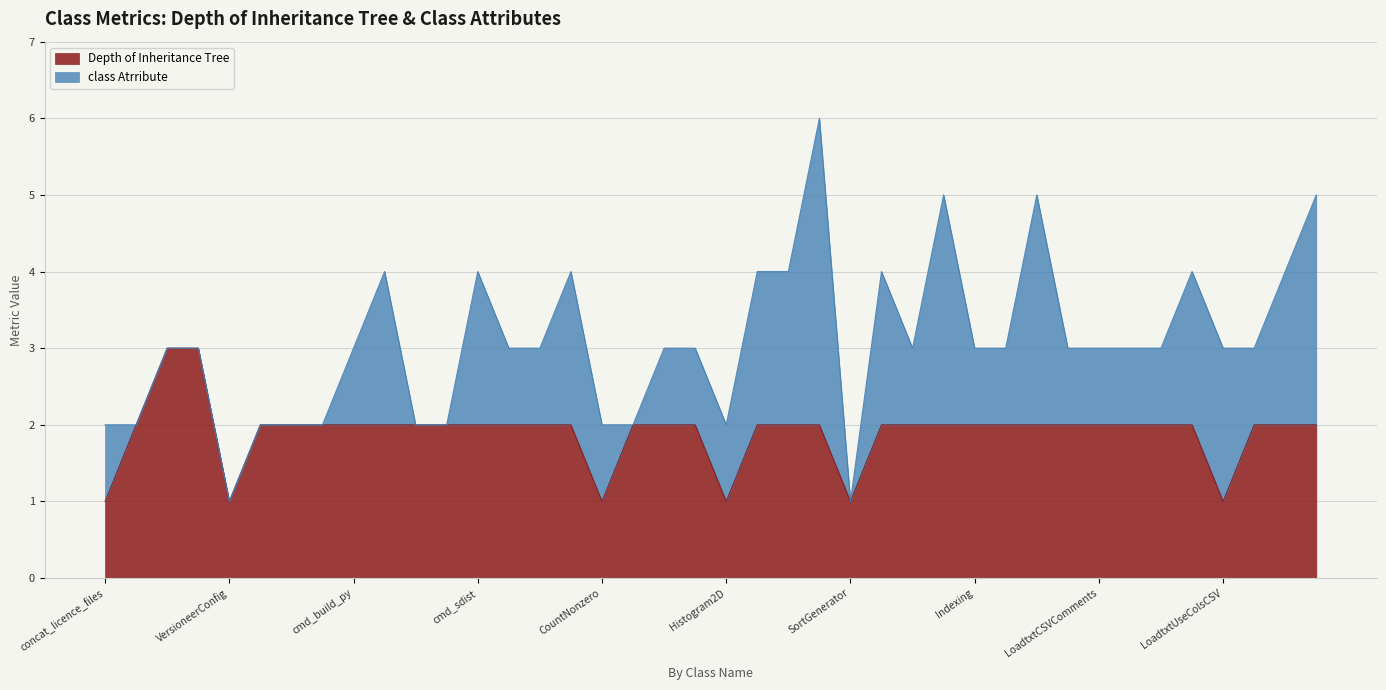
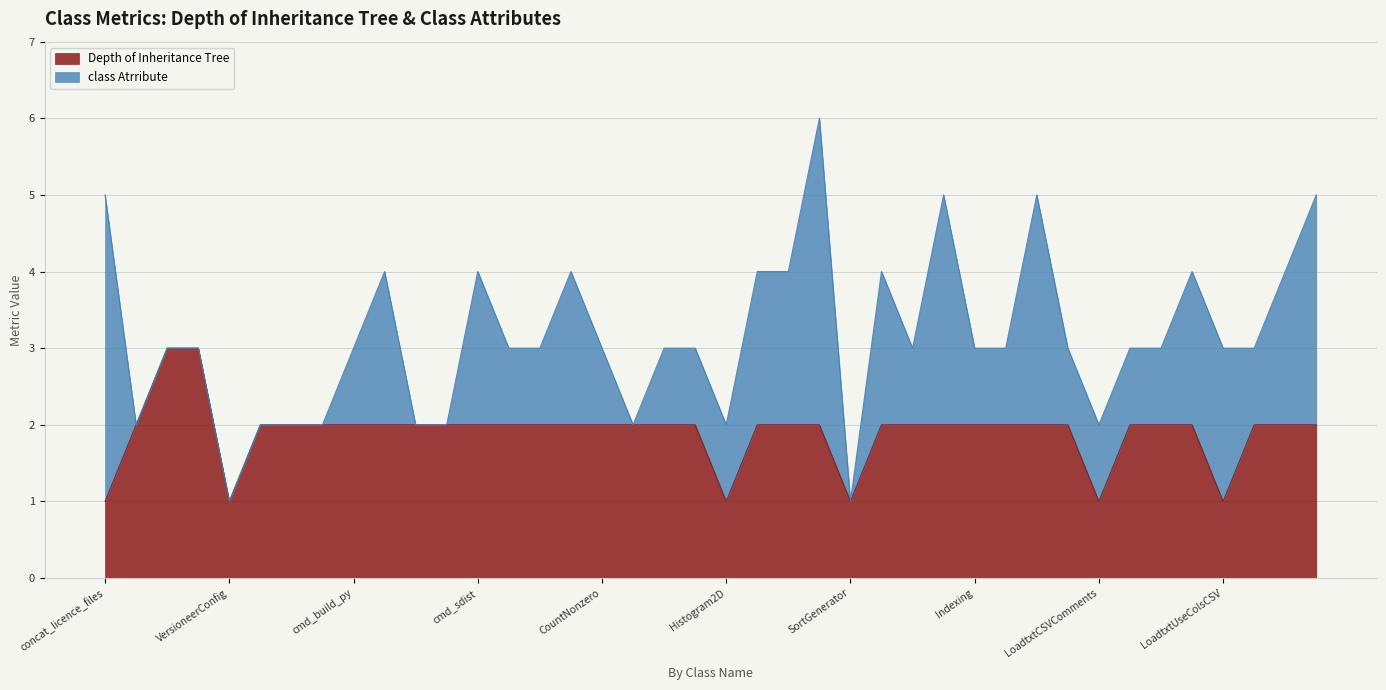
  {
    "Depth of Inheritance Tree": {
      "concat_licence_files": 1,
      "cmd_build_py": 2,
      "cmd_sdist": 2,
-     "CountNonzero": 1,
+     "CountNonzero": 2,
      "Histogram2D": 1,
      "Indexing": 2,
-     "LoadtxtCSVComments": 2,
+     "LoadtxtCSVComments": 1,
      "LoadtxtUseColsCSV": 1
    },
    "class Atrribute": {
-     "concat_licence_files": 1,
+     "concat_licence_files": 4,
      "cmd_build_py": 1,
      "cmd_sdist": 2,
      "CountNonzero": 1,
      "Histogram2D": 1,
      "Indexing": 1,
      "LoadtxtCSVComments": 1,
      "LoadtxtUseColsCSV": 2
    }
  }
